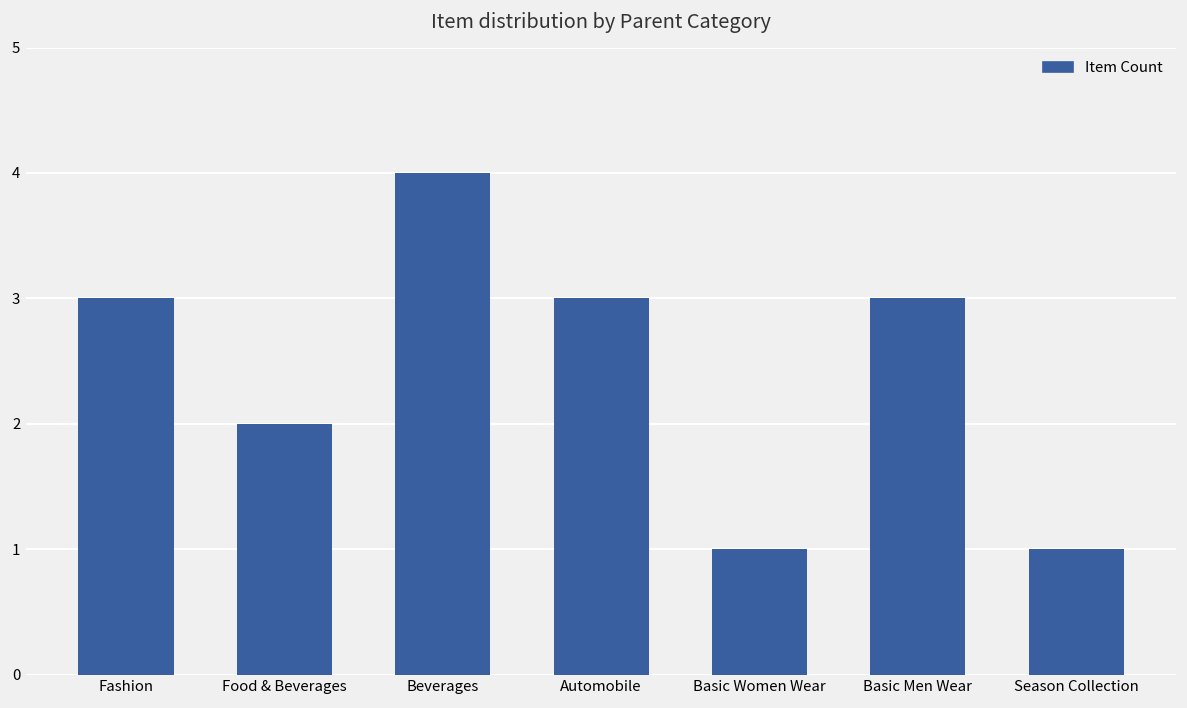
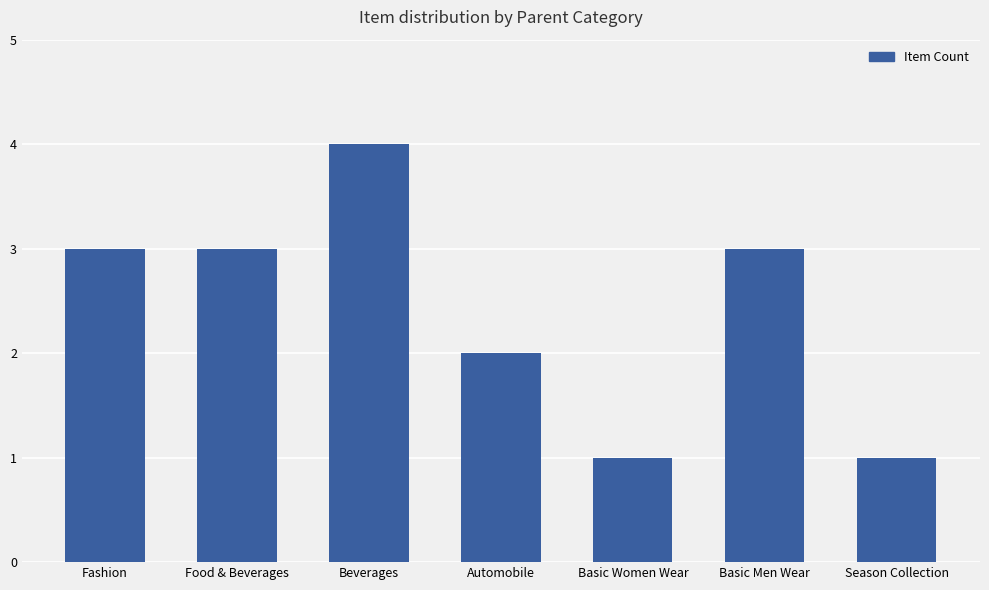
  {
    "Fashion": 3,
-   "Food & Beverages": 2,
+   "Food & Beverages": 3,
    "Beverages": 4,
-   "Automobile": 3,
+   "Automobile": 2,
    "Basic Women Wear": 1,
    "Basic Men Wear": 3,
    "Season Collection": 1
  }
